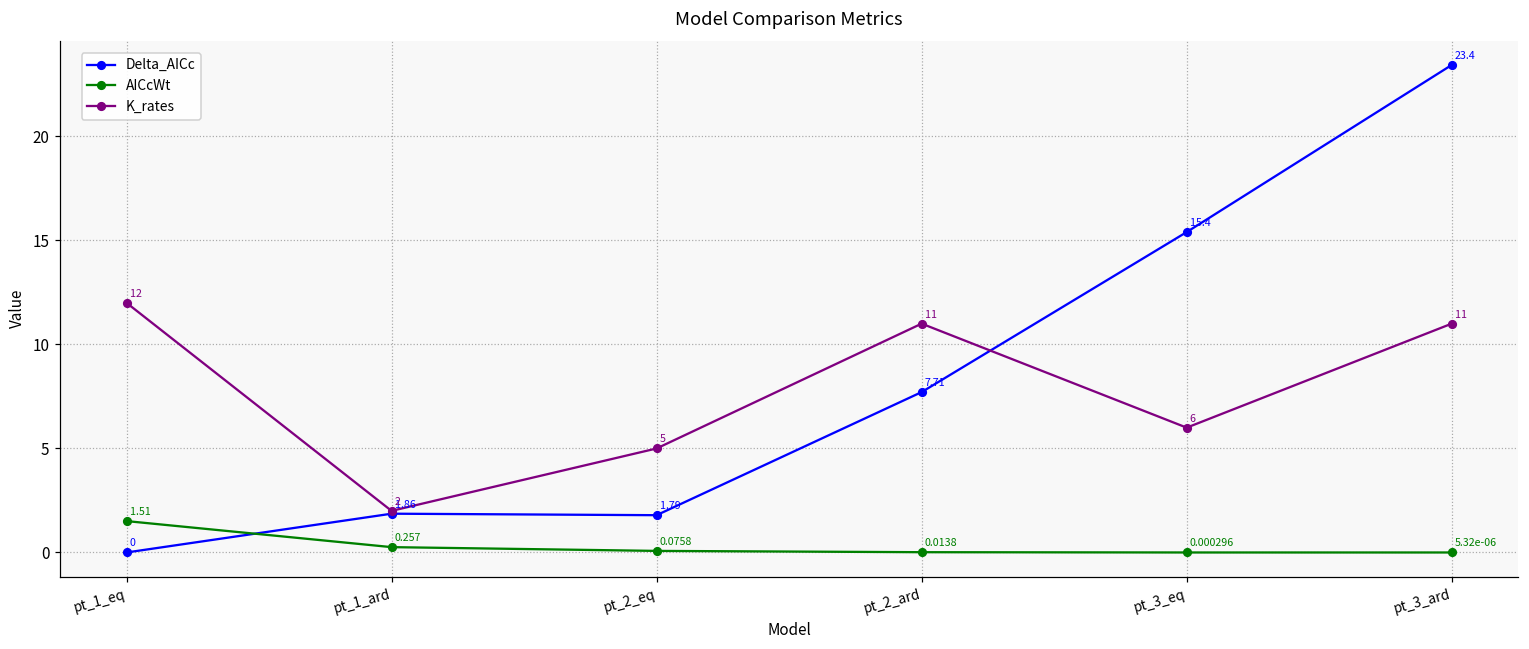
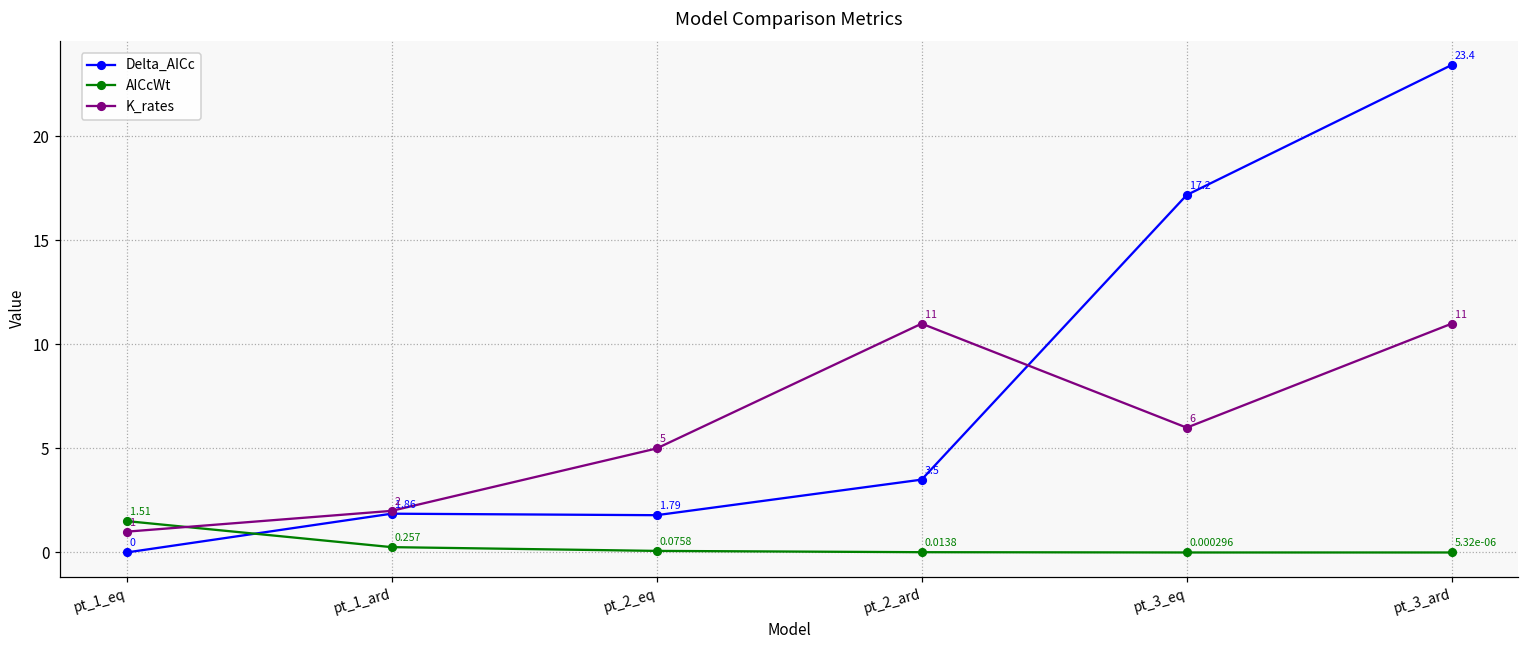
  {
    "Delta_AICc": {
      "pt_1_eq": "0",
      "pt_2_eq": "1.79",
-     "pt_2_ard": "7.71",
-     "pt_3_eq": "15.4",
+     "pt_2_ard": "3.5",
+     "pt_3_eq": "17.2",
      "pt_3_ard": "23.4"
    },
    "AICcWt": {
      "pt_1_eq": "1.51",
      "pt_1_ard": "0.257",
      "pt_2_eq": "0.0758",
      "pt_2_ard": "0.0138",
      "pt_3_eq": "0.000296",
      "pt_3_ard": "5.32e-06"
    },
    "K_rates": {
-     "pt_1_eq": "12",
+     "pt_1_eq": "1",
      "pt_2_eq": "5",
      "pt_2_ard": "11",
      "pt_3_eq": "6",
      "pt_3_ard": "11"
    }
  }
